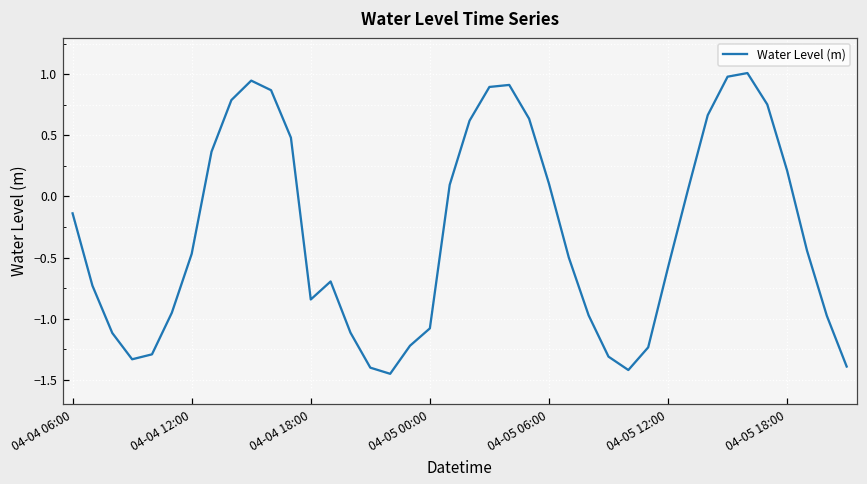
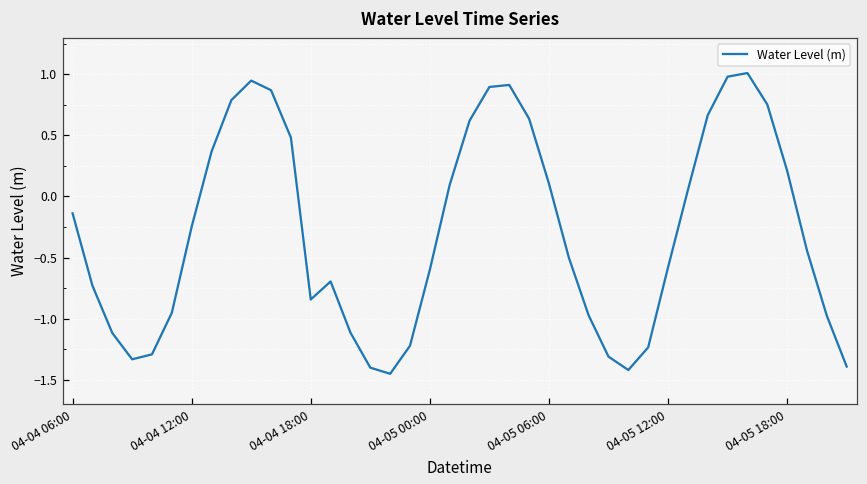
  {
    "04-04 06:00": -0.14,
-   "04-04 12:00": -0.47,
+   "04-04 12:00": -0.25,
    "04-04 18:00": -0.84,
-   "04-05 00:00": -1.08,
+   "04-05 00:00": -0.60,
    "04-05 06:00": 0.10,
    "04-05 12:00": -0.58,
    "04-05 18:00": 0.21
  }
